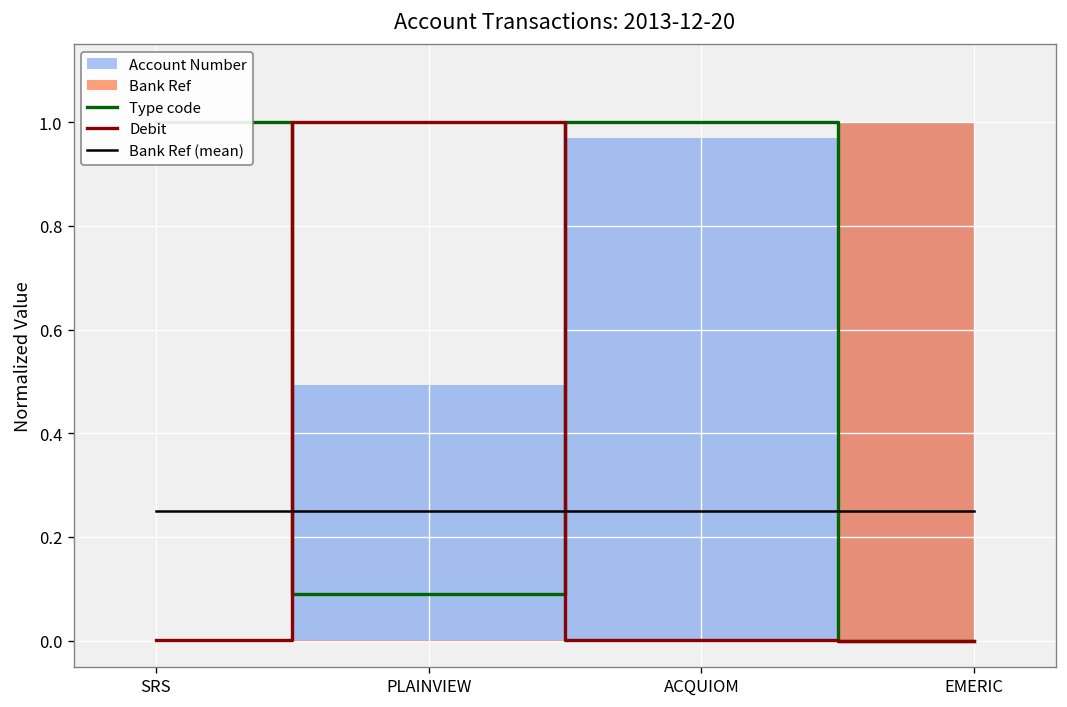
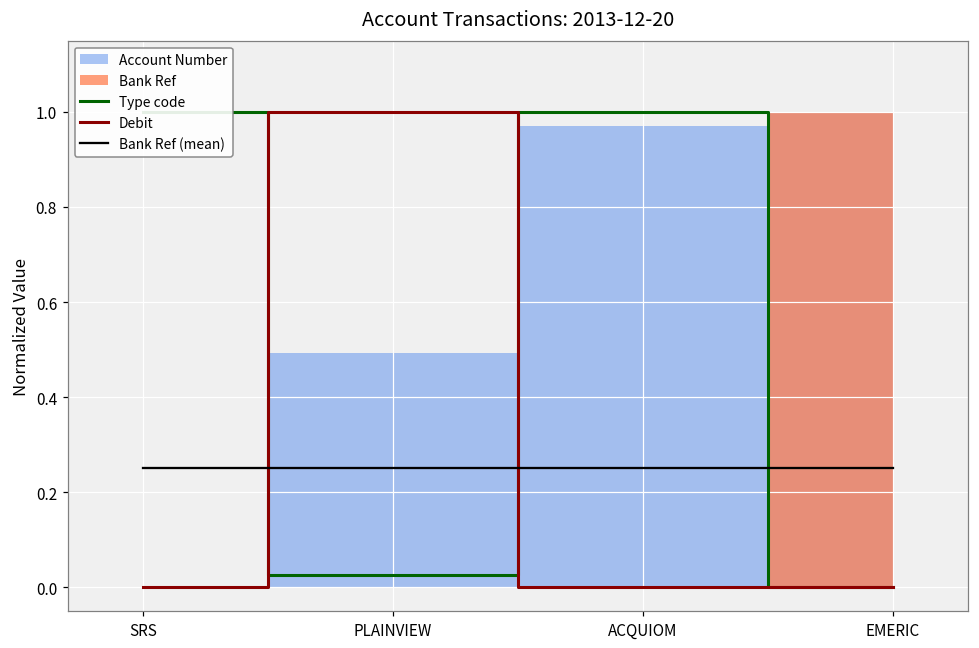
  {
    "Type code": {
-     "PLAINVIEW": 0.09,
+     "PLAINVIEW": 0.03,
      "ACQUIOM": 1.00
    },
    "Debit": {
      "PLAINVIEW": 1.00,
      "ACQUIOM": 0.00
    },
    "Bank Ref (mean)": {
      "SRS": 0.25,
      "PLAINVIEW": 0.25,
      "ACQUIOM": 0.25,
      "EMERIC": 0.25
    }
  }
